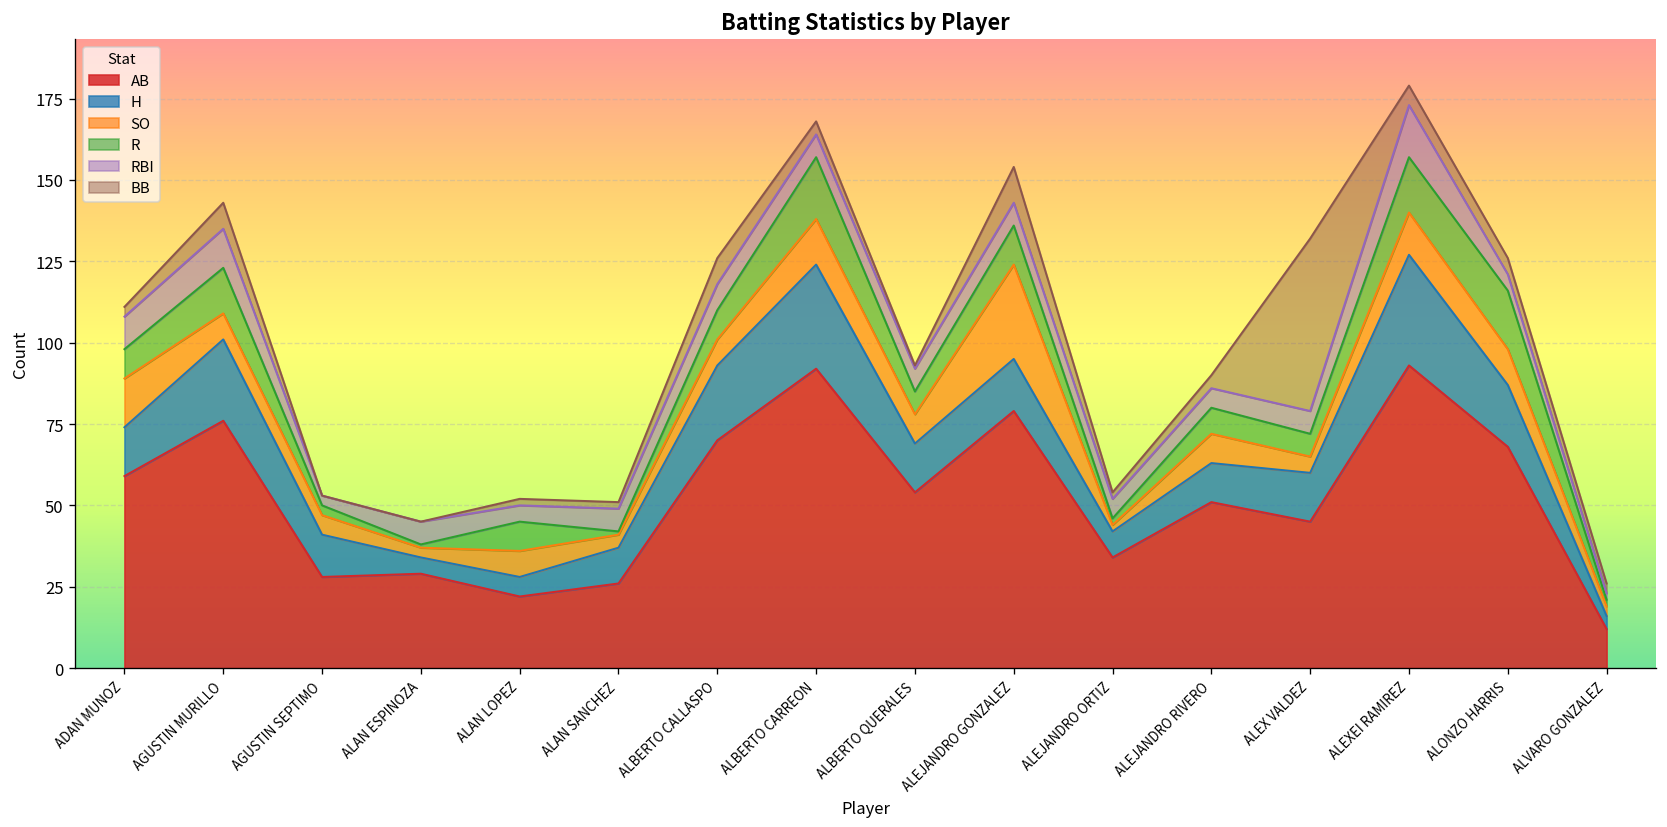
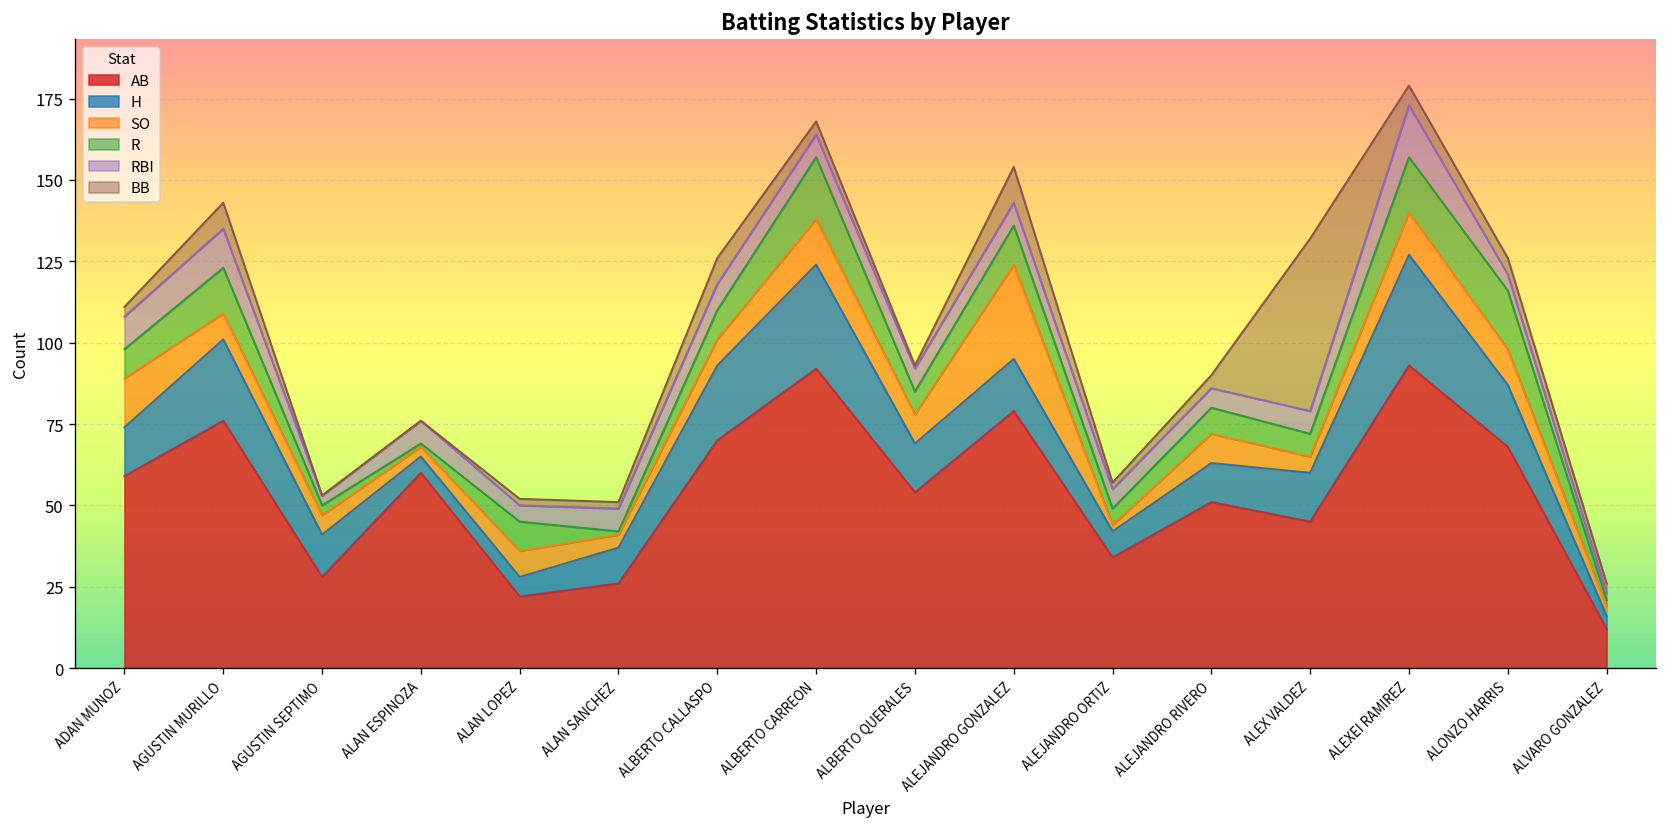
  {
    "AB": {
      "ADAN MUNOZ": 59,
      "AGUSTIN MURILLO": 76,
      "AGUSTIN SEPTIMO": 28,
-     "ALAN ESPINOZA": 29,
+     "ALAN ESPINOZA": 60,
      "ALAN LOPEZ": 22,
      "ALAN SANCHEZ": 26,
      "ALBERTO CALLASPO": 70,
      "ALBERTO CARREON": 92,
      "ALBERTO QUERALES": 54,
      "ALEJANDRO GONZALEZ": 79,
      "ALEJANDRO ORTIZ": 34,
      "ALEJANDRO RIVERO": 51,
      "ALEX VALDEZ": 45,
      "ALEXEI RAMIREZ": 93,
      "ALONZO HARRIS": 68,
      "ALVARO GONZALEZ": 12
    },
    "H": {
      "ADAN MUNOZ": 15,
      "AGUSTIN MURILLO": 25,
      "AGUSTIN SEPTIMO": 13,
      "ALAN ESPINOZA": 5,
      "ALAN LOPEZ": 6,
      "ALAN SANCHEZ": 11,
      "ALBERTO CALLASPO": 23,
      "ALBERTO CARREON": 32,
      "ALBERTO QUERALES": 15,
      "ALEJANDRO GONZALEZ": 16,
      "ALEJANDRO ORTIZ": 8,
      "ALEJANDRO RIVERO": 12,
      "ALEX VALDEZ": 15,
      "ALEXEI RAMIREZ": 34,
      "ALONZO HARRIS": 19,
      "ALVARO GONZALEZ": 4
    },
    "SO": {
      "ADAN MUNOZ": 15,
      "AGUSTIN MURILLO": 8,
      "AGUSTIN SEPTIMO": 6,
      "ALAN ESPINOZA": 3,
      "ALAN LOPEZ": 8,
      "ALAN SANCHEZ": 4,
      "ALBERTO CALLASPO": 8,
      "ALBERTO CARREON": 14,
      "ALBERTO QUERALES": 9,
      "ALEJANDRO GONZALEZ": 29,
      "ALEJANDRO ORTIZ": 2,
      "ALEJANDRO RIVERO": 9,
      "ALEX VALDEZ": 5,
      "ALEXEI RAMIREZ": 13,
      "ALONZO HARRIS": 11,
      "ALVARO GONZALEZ": 3
    },
    "R": {
      "ADAN MUNOZ": 9,
      "AGUSTIN MURILLO": 14,
      "AGUSTIN SEPTIMO": 3,
      "ALAN ESPINOZA": 1,
      "ALAN LOPEZ": 9,
      "ALAN SANCHEZ": 1,
      "ALBERTO CALLASPO": 9,
      "ALBERTO CARREON": 19,
      "ALBERTO QUERALES": 7,
      "ALEJANDRO GONZALEZ": 12,
-     "ALEJANDRO ORTIZ": 2,
+     "ALEJANDRO ORTIZ": 5,
      "ALEJANDRO RIVERO": 8,
      "ALEX VALDEZ": 7,
      "ALEXEI RAMIREZ": 17,
      "ALONZO HARRIS": 18,
      "ALVARO GONZALEZ": 2
    },
    "RBI": {
      "ADAN MUNOZ": 10,
      "AGUSTIN MURILLO": 12,
      "ALAN LOPEZ": 5,
      "ALAN SANCHEZ": 7,
      "ALBERTO CALLASPO": 8,
      "ALBERTO CARREON": 7,
      "ALBERTO QUERALES": 7,
      "ALEJANDRO GONZALEZ": 7,
      "ALEJANDRO ORTIZ": 6,
      "ALEJANDRO RIVERO": 6,
      "ALEX VALDEZ": 7,
      "ALEXEI RAMIREZ": 16,
      "ALONZO HARRIS": 5,
      "ALVARO GONZALEZ": 2
    },
    "BB": {
      "ADAN MUNOZ": 3,
      "AGUSTIN MURILLO": 8,
      "ALAN LOPEZ": 2,
      "ALAN SANCHEZ": 2,
      "ALBERTO CALLASPO": 8,
      "ALBERTO CARREON": 4,
      "ALBERTO QUERALES": 1,
      "ALEJANDRO GONZALEZ": 11,
      "ALEJANDRO ORTIZ": 2,
      "ALEJANDRO RIVERO": 4,
      "ALEX VALDEZ": 53,
      "ALEXEI RAMIREZ": 6,
      "ALONZO HARRIS": 5,
      "ALVARO GONZALEZ": 3
    }
  }
